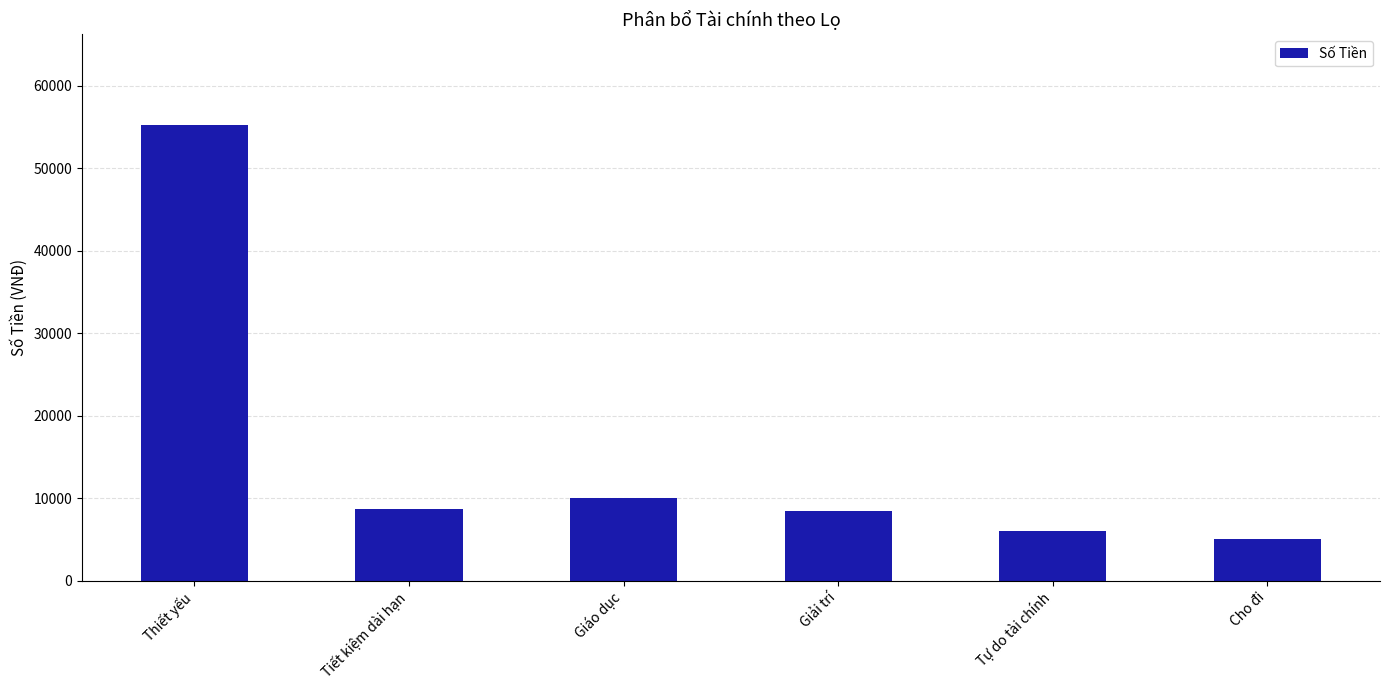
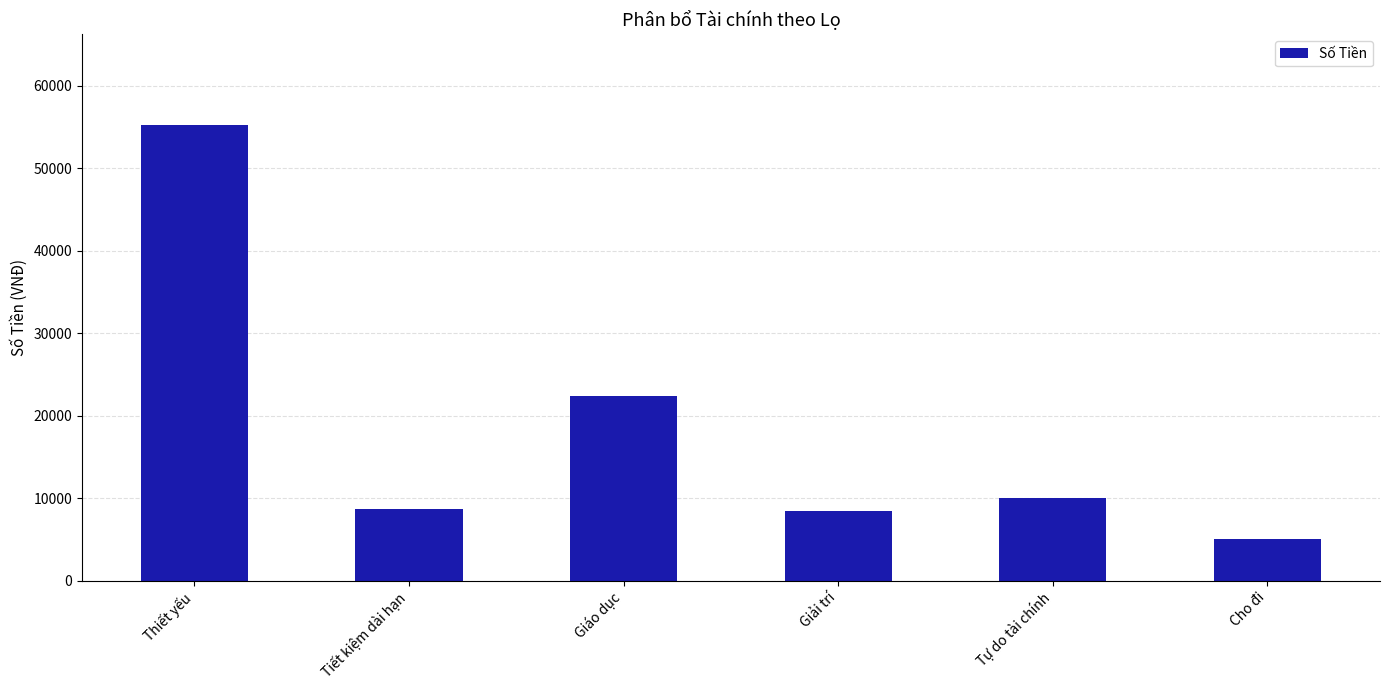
  {
    "Thiết yếu": 55000,
    "Tiết kiệm dài hạn": 9000,
-   "Giáo dục": 10000,
+   "Giáo dục": 22000,
    "Giải trí": 8000,
-   "Tự do tài chính": 6000,
+   "Tự do tài chính": 10000,
    "Cho đi": 5000
  }
